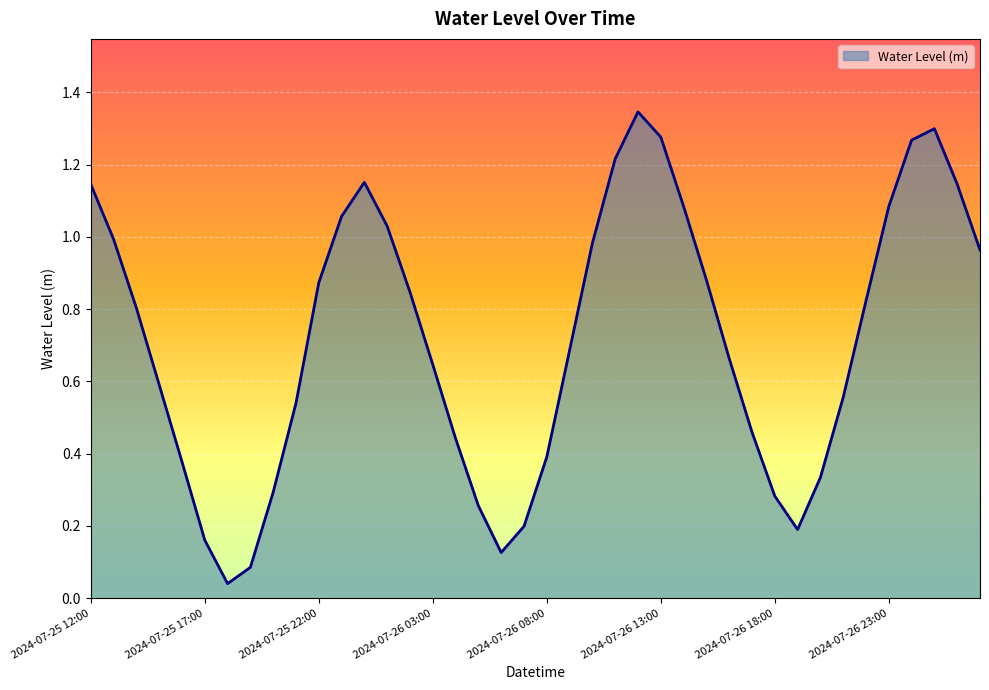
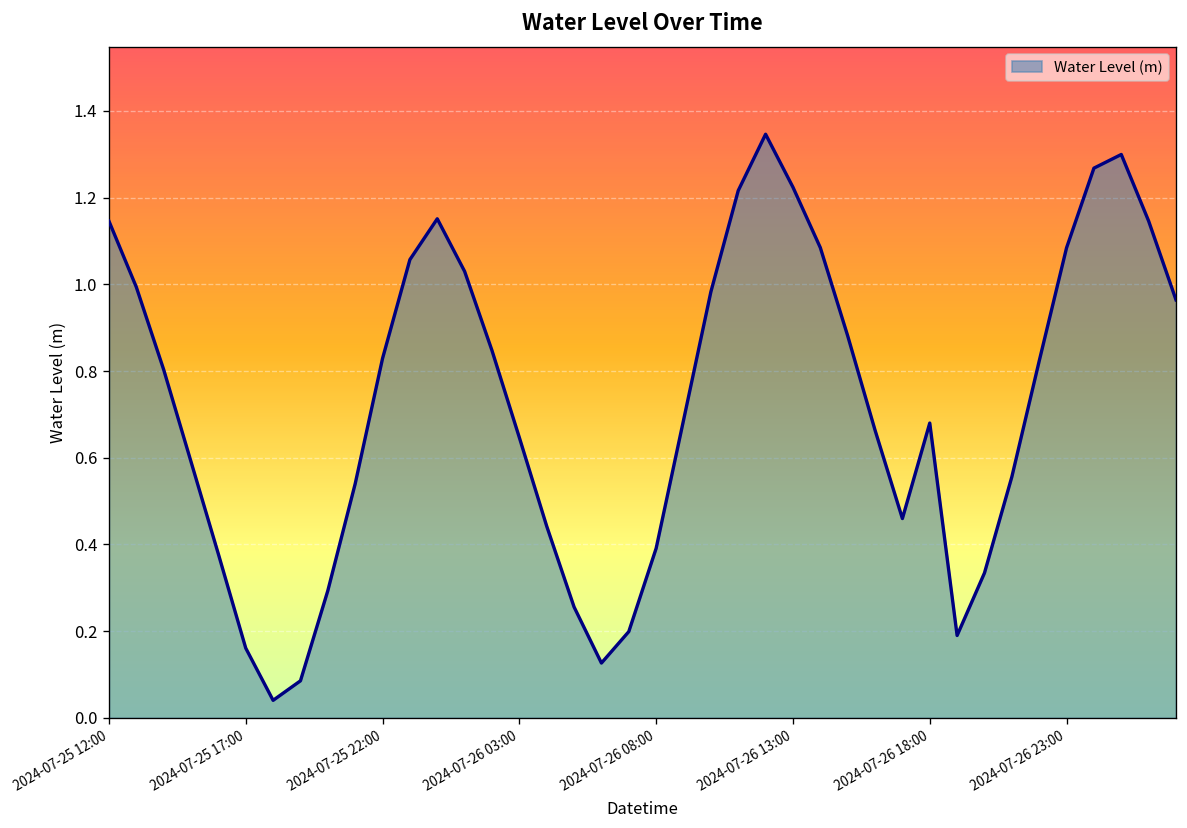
  {
    "2024-07-25 12:00": 1.15,
    "2024-07-25 17:00": 0.16,
-   "2024-07-25 22:00": 0.87,
+   "2024-07-25 22:00": 0.83,
    "2024-07-26 03:00": 0.65,
    "2024-07-26 08:00": 0.39,
-   "2024-07-26 13:00": 1.28,
-   "2024-07-26 18:00": 0.28,
+   "2024-07-26 13:00": 1.22,
+   "2024-07-26 18:00": 0.68,
    "2024-07-26 23:00": 1.08
  }
